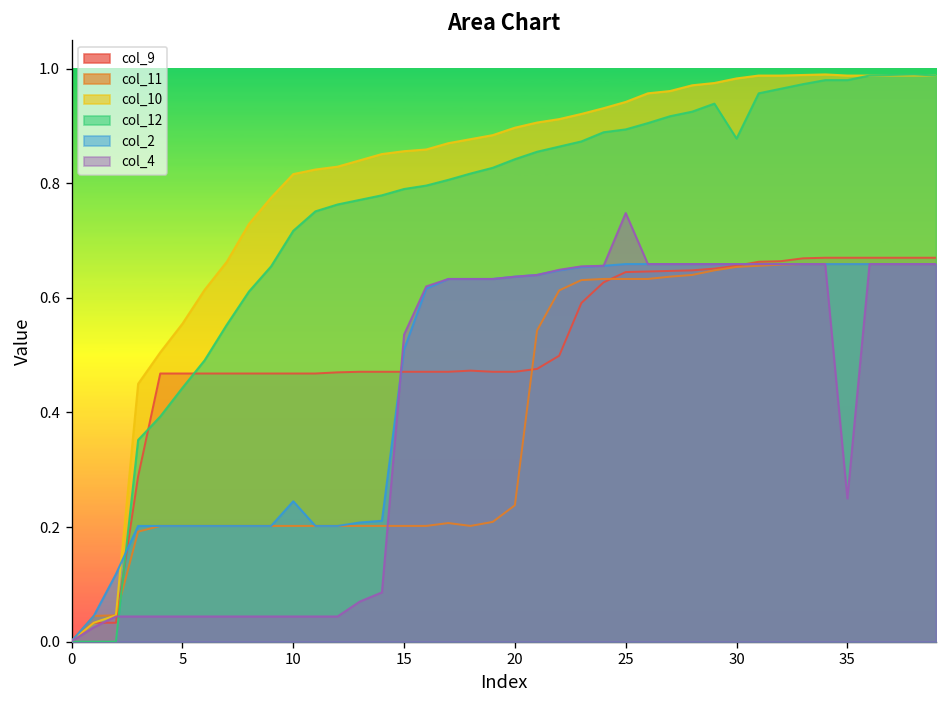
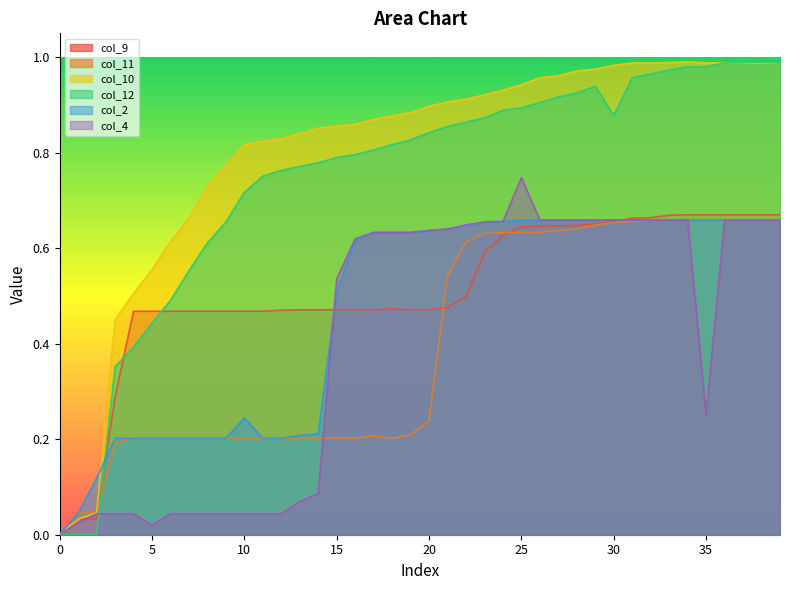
  {
    "col_10": {
      "5": 0.56,
      "10": 0.82,
      "15": 0.86,
      "20": 0.90,
      "25": 0.94,
      "30": 0.98,
      "35": 0.99
    },
    "col_12": {
      "5": 0.44,
      "10": 0.72,
      "15": 0.79,
      "20": 0.84,
      "25": 0.89,
      "30": 0.88,
      "35": 0.98
    },
    "col_2": {
      "10": 0.25,
      "15": 0.51,
      "25": 0.66
    },
    "col_4": {
-     "5": 0.04,
+     "5": 0.02,
      "10": 0.04,
      "15": 0.54,
      "25": 0.75,
      "35": 0.25
    }
  }
